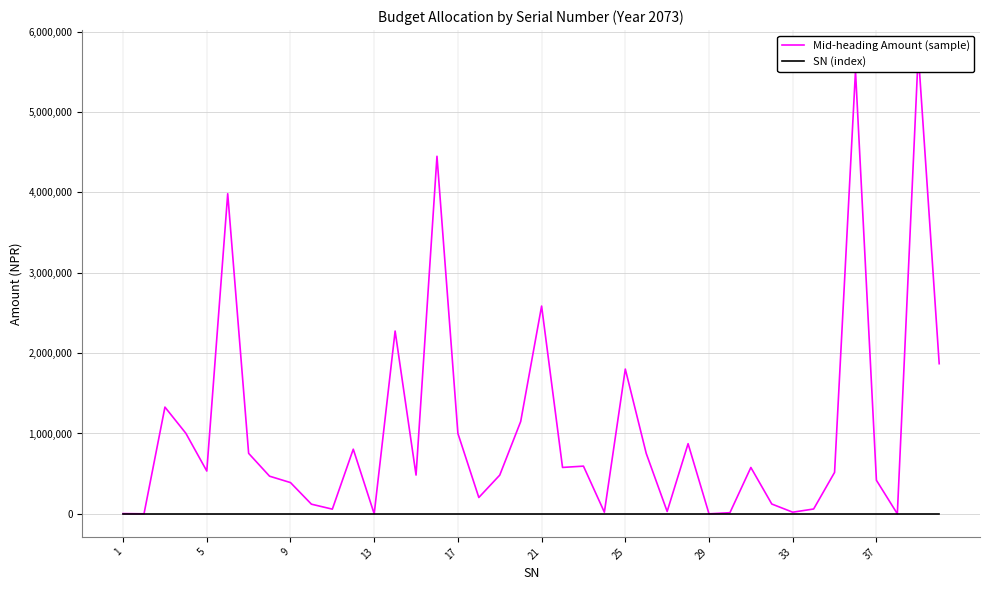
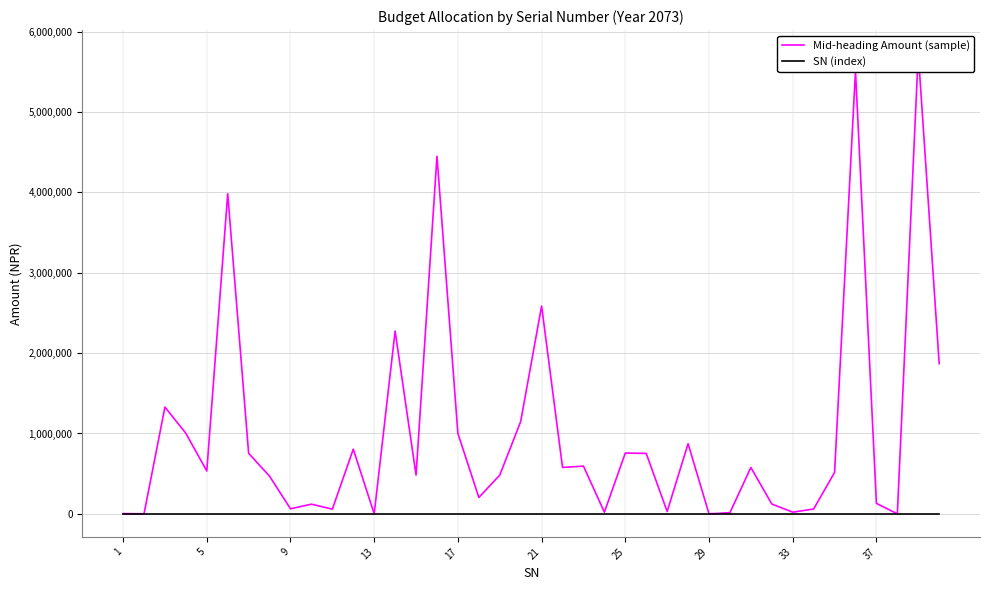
  {
    "Mid-heading Amount (sample)": {
      "5": "500,000",
-     "9": "400,000",
+     "9": "100,000",
      "17": "1,000,000",
      "21": "2,600,000",
-     "25": "1,800,000",
-     "37": "400,000"
+     "25": "800,000",
+     "37": "100,000"
    },
    "SN (index)": {
      "5": "0",
      "9": "0",
      "17": "0",
      "21": "0",
      "25": "0",
      "37": "0"
    }
  }
